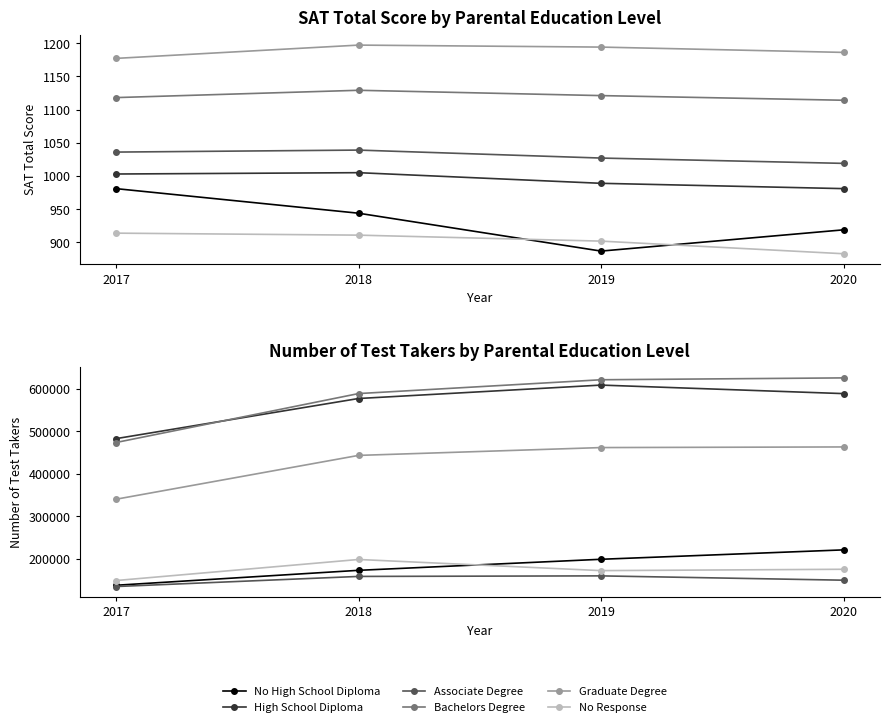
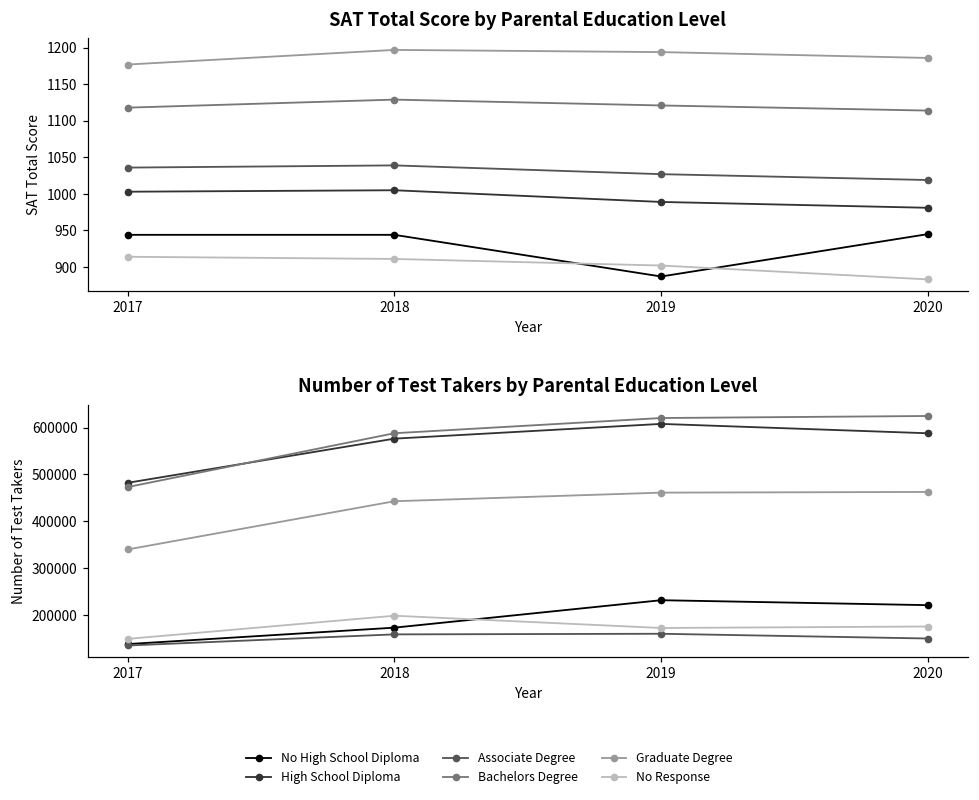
  {
    "SAT Total Score by Parental Education Level": {
      "No High School Diploma": {
-       "2017": 980,
+       "2017": 940,
        "2018": 940,
        "2019": 890,
-       "2020": 920
+       "2020": 950
      }
    },
    "Number of Test Takers by Parental Education Level": {
      "No High School Diploma": {
        "2018": 170000,
-       "2019": 200000,
+       "2019": 230000,
        "2020": 220000
      }
    }
  }
